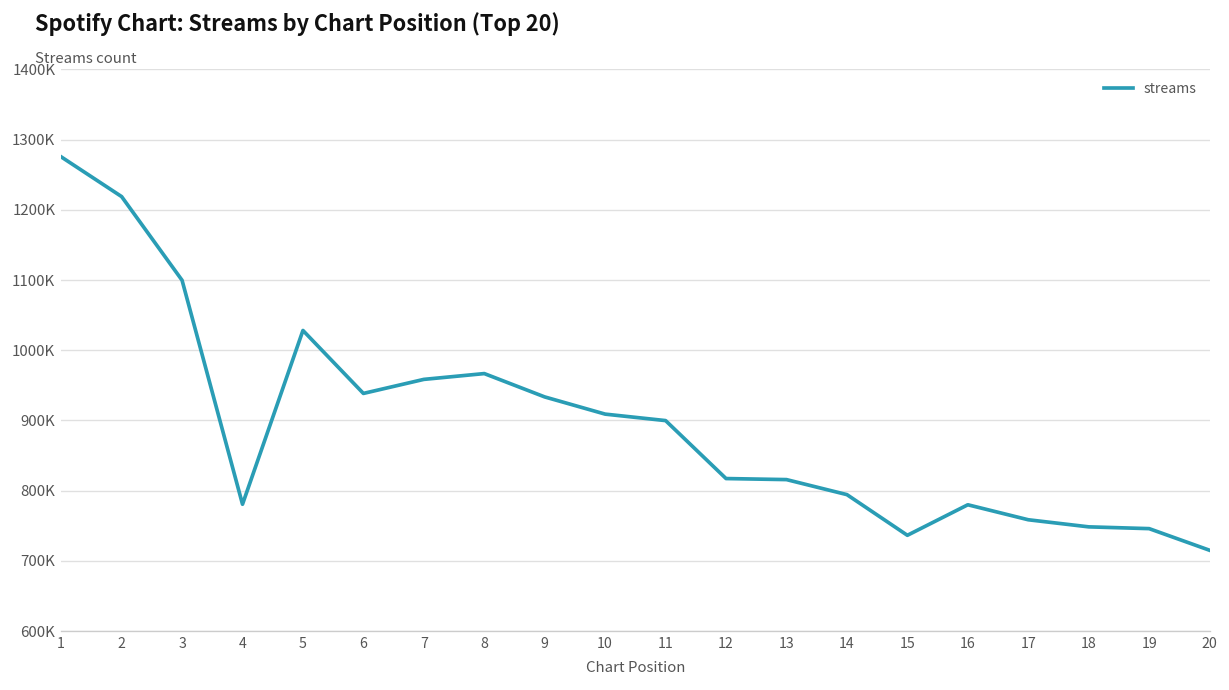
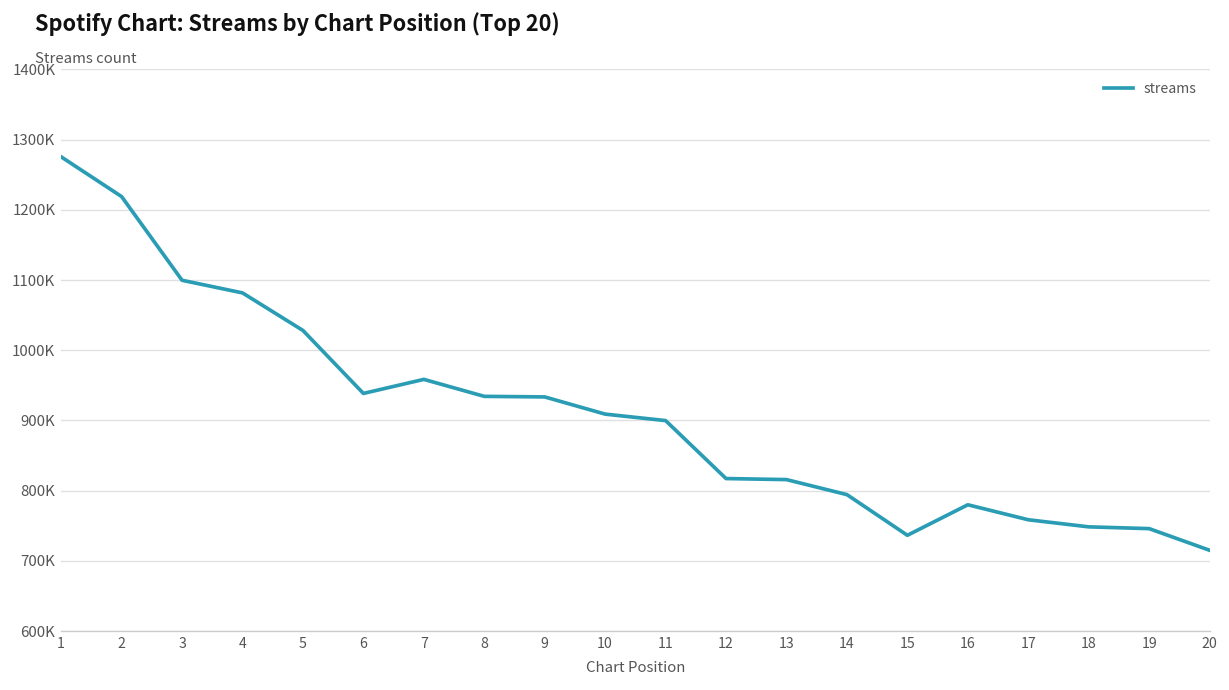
  {
    "1": 1280000,
    "2": 1220000,
    "3": 1100000,
-   "4": 780000,
+   "4": 1080000,
    "5": 1030000,
    "6": 940000,
    "7": 960000,
-   "8": 970000,
+   "8": 930000,
    "9": 930000,
    "10": 910000,
    "11": 900000,
    "12": 820000,
    "13": 820000,
    "14": 790000,
    "15": 740000,
    "16": 780000,
    "17": 760000,
    "18": 750000,
    "19": 750000,
    "20": 710000
  }
